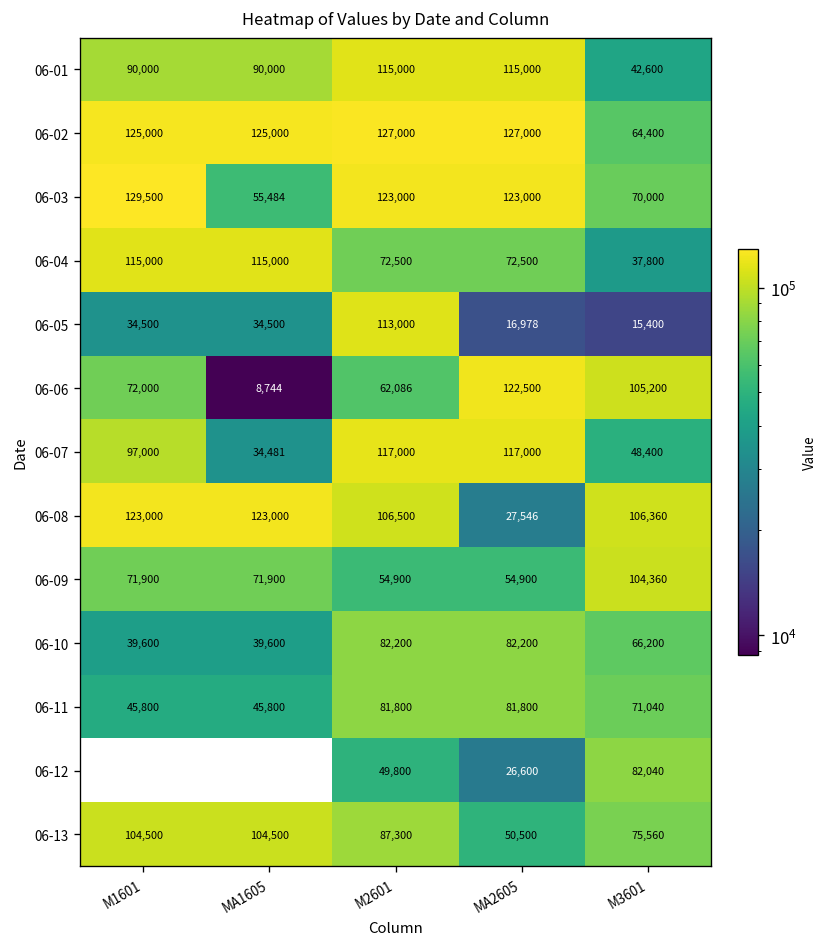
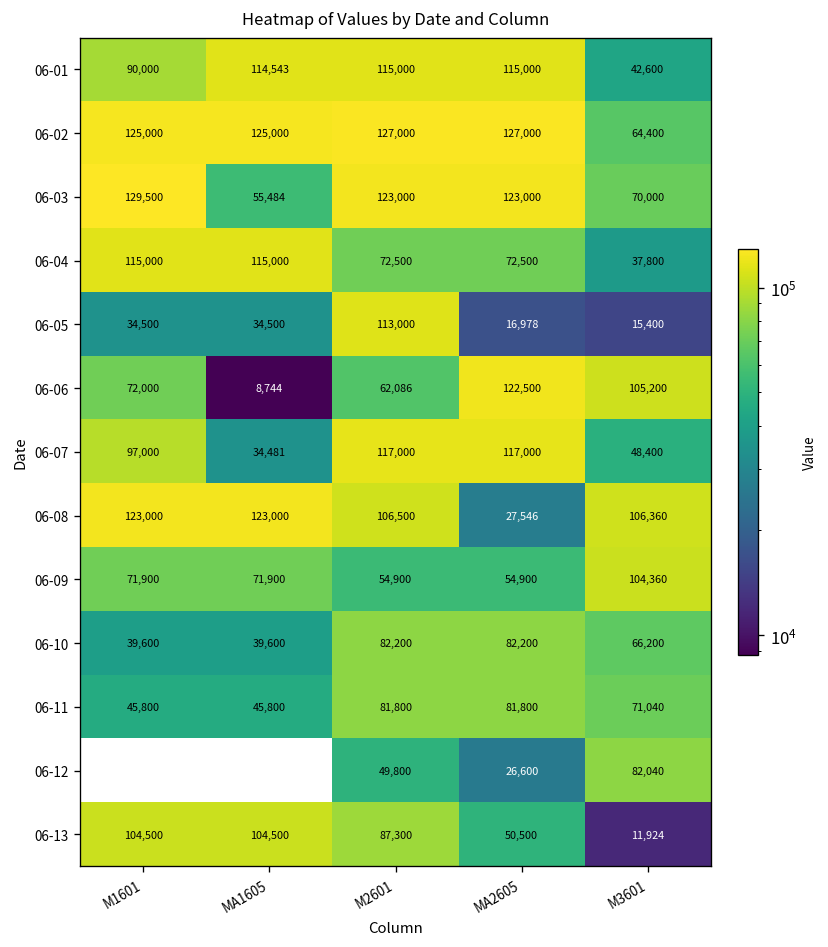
  {
    "06-01": {
      "M1601": "90,000",
-     "MA1605": "90,000",
+     "MA1605": "114,543",
      "M2601": "115,000",
      "MA2605": "115,000",
      "M3601": "42,600"
    },
    "06-02": {
      "M1601": "125,000",
      "MA1605": "125,000",
      "M2601": "127,000",
      "MA2605": "127,000",
      "M3601": "64,400"
    },
    "06-03": {
      "M1601": "129,500",
      "MA1605": "55,484",
      "M2601": "123,000",
      "MA2605": "123,000",
      "M3601": "70,000"
    },
    "06-04": {
      "M1601": "115,000",
      "MA1605": "115,000",
      "M2601": "72,500",
      "MA2605": "72,500",
      "M3601": "37,800"
    },
    "06-05": {
      "M1601": "34,500",
      "MA1605": "34,500",
      "M2601": "113,000",
      "MA2605": "16,978",
      "M3601": "15,400"
    },
    "06-06": {
      "M1601": "72,000",
      "MA1605": "8,744",
      "M2601": "62,086",
      "MA2605": "122,500",
      "M3601": "105,200"
    },
    "06-07": {
      "M1601": "97,000",
      "MA1605": "34,481",
      "M2601": "117,000",
      "MA2605": "117,000",
      "M3601": "48,400"
    },
    "06-08": {
      "M1601": "123,000",
      "MA1605": "123,000",
      "M2601": "106,500",
      "MA2605": "27,546",
      "M3601": "106,360"
    },
    "06-09": {
      "M1601": "71,900",
      "MA1605": "71,900",
      "M2601": "54,900",
      "MA2605": "54,900",
      "M3601": "104,360"
    },
    "06-10": {
      "M1601": "39,600",
      "MA1605": "39,600",
      "M2601": "82,200",
      "MA2605": "82,200",
      "M3601": "66,200"
    },
    "06-11": {
      "M1601": "45,800",
      "MA1605": "45,800",
      "M2601": "81,800",
      "MA2605": "81,800",
      "M3601": "71,040"
    },
    "06-12": {
      "M2601": "49,800",
      "MA2605": "26,600",
      "M3601": "82,040"
    },
    "06-13": {
      "M1601": "104,500",
      "MA1605": "104,500",
      "M2601": "87,300",
      "MA2605": "50,500",
-     "M3601": "75,560"
+     "M3601": "11,924"
    }
  }
